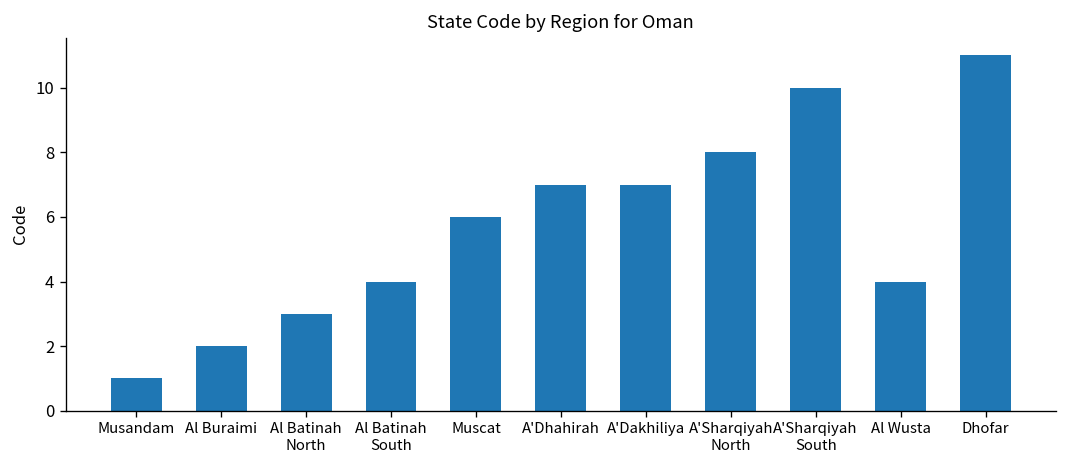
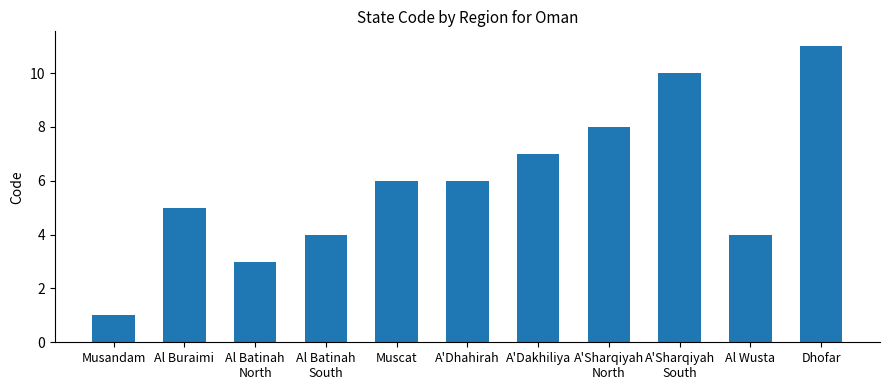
  {
    "Musandam": 1,
-   "Al Buraimi": 2,
+   "Al Buraimi": 5,
    "Al Batinah North": 3,
    "Al Batinah South": 4,
    "Muscat": 6,
-   "A'Dhahirah": 7,
+   "A'Dhahirah": 6,
    "A'Dakhiliya": 7,
    "A'Sharqiyah North": 8,
    "A'Sharqiyah South": 10,
    "Al Wusta": 4,
    "Dhofar": 11
  }
